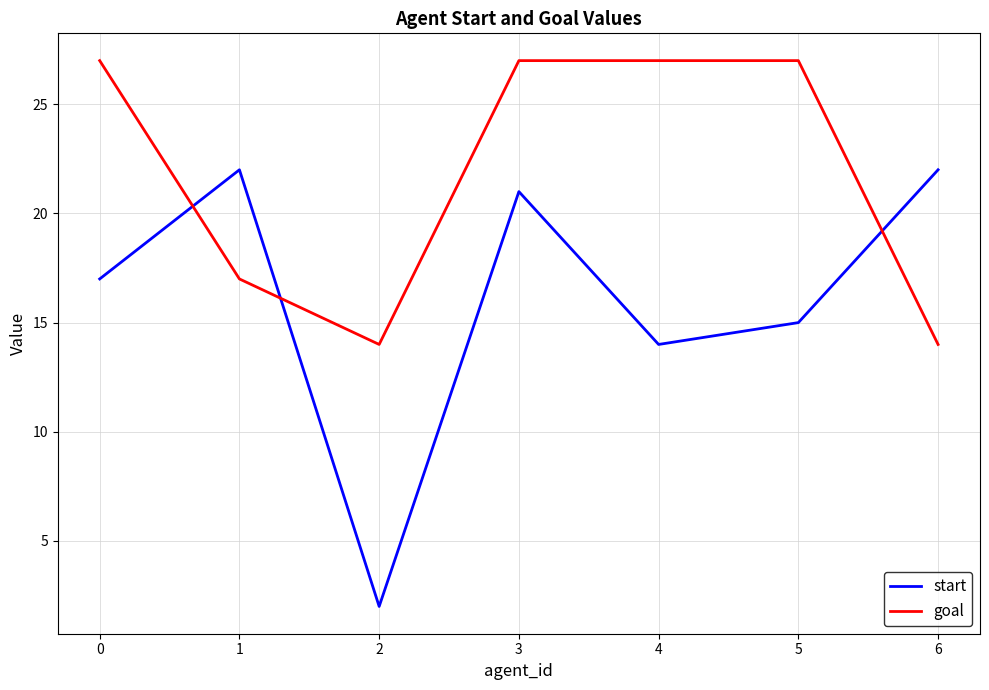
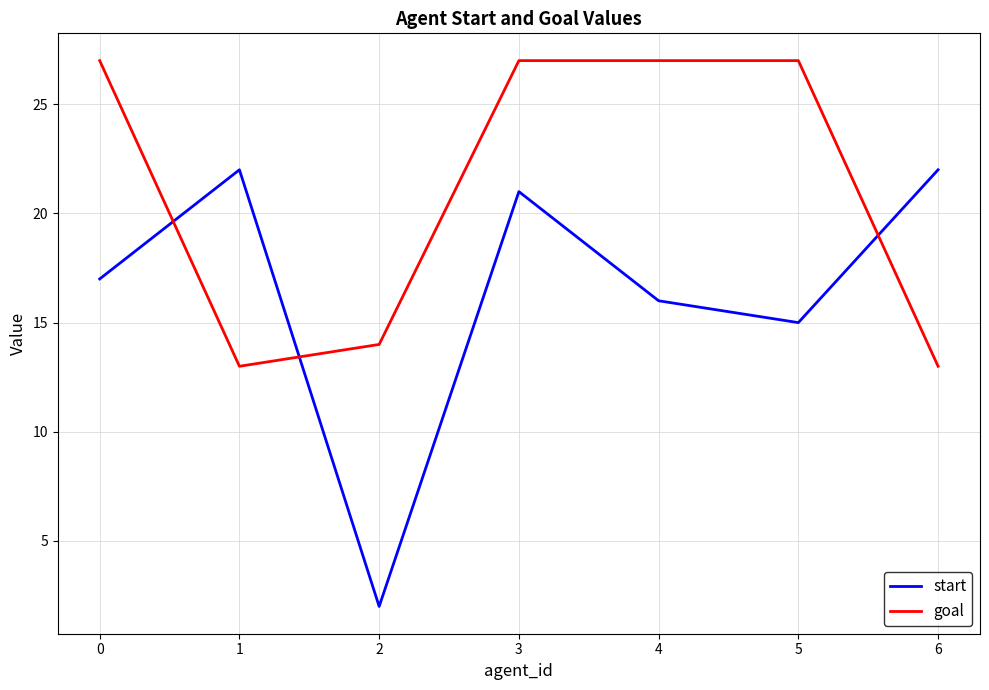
  {
    "start": {
      "0": 17,
      "1": 22,
      "2": 2,
      "3": 21,
-     "4": 14,
+     "4": 16,
      "5": 15,
      "6": 22
    },
    "goal": {
      "0": 27,
-     "1": 17,
+     "1": 13,
      "2": 14,
      "3": 27,
      "4": 27,
      "5": 27,
-     "6": 14
+     "6": 13
    }
  }
